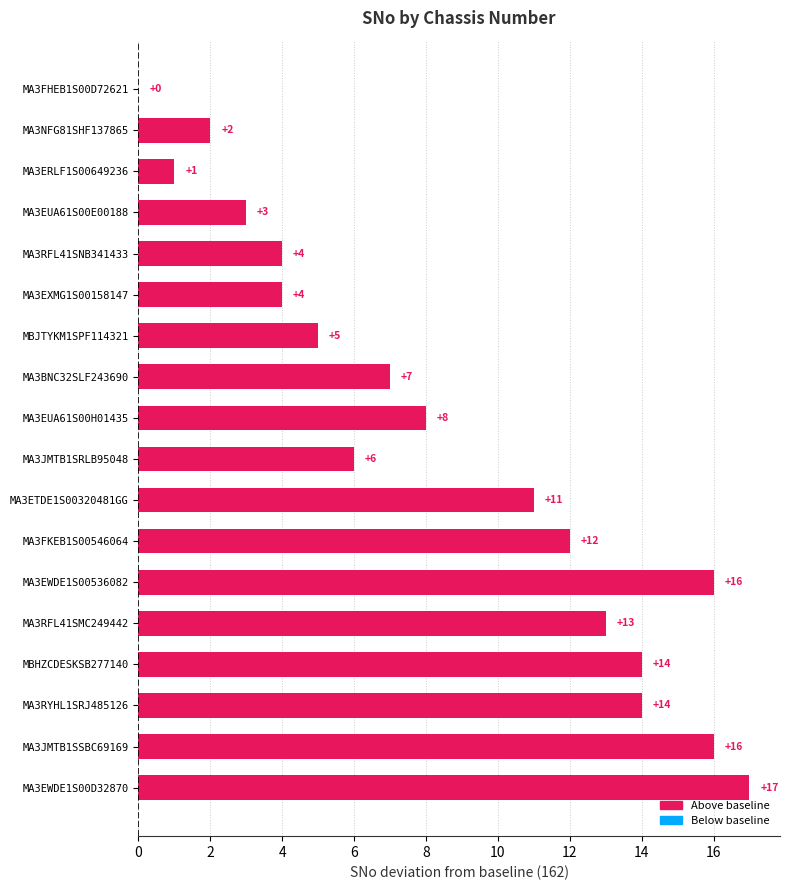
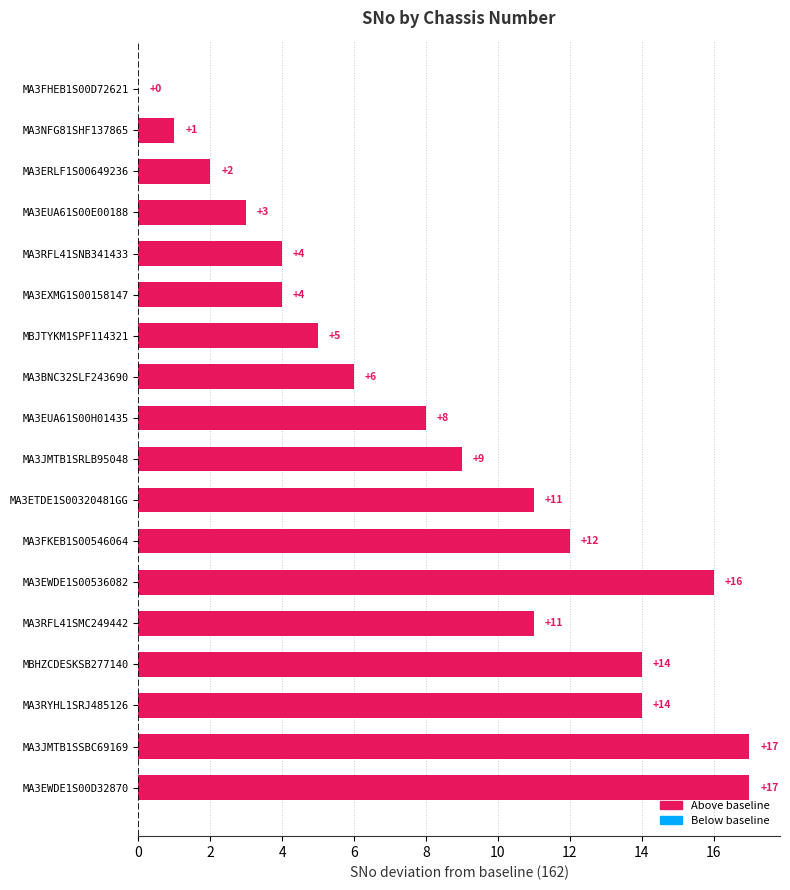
  {
    "MA3FHEB1S00D72621": "+0",
-   "MA3NFG81SHF137865": "+2",
-   "MA3ERLF1S00649236": "+1",
+   "MA3NFG81SHF137865": "+1",
+   "MA3ERLF1S00649236": "+2",
    "MA3EUA61S00E00188": "+3",
    "MA3RFL41SNB341433": "+4",
    "MA3EXMG1S00158147": "+4",
    "MBJTYKM1SPF114321": "+5",
-   "MA3BNC32SLF243690": "+7",
+   "MA3BNC32SLF243690": "+6",
    "MA3EUA61S00H01435": "+8",
-   "MA3JMTB1SRLB95048": "+6",
+   "MA3JMTB1SRLB95048": "+9",
    "MA3ETDE1S00320481GG": "+11",
    "MA3FKEB1S00546064": "+12",
    "MA3EWDE1S00536082": "+16",
-   "MA3RFL41SMC249442": "+13",
+   "MA3RFL41SMC249442": "+11",
    "MBHZCDESKSB277140": "+14",
    "MA3RYHL1SRJ485126": "+14",
-   "MA3JMTB1SSBC69169": "+16",
+   "MA3JMTB1SSBC69169": "+17",
    "MA3EWDE1S00D32870": "+17"
  }
